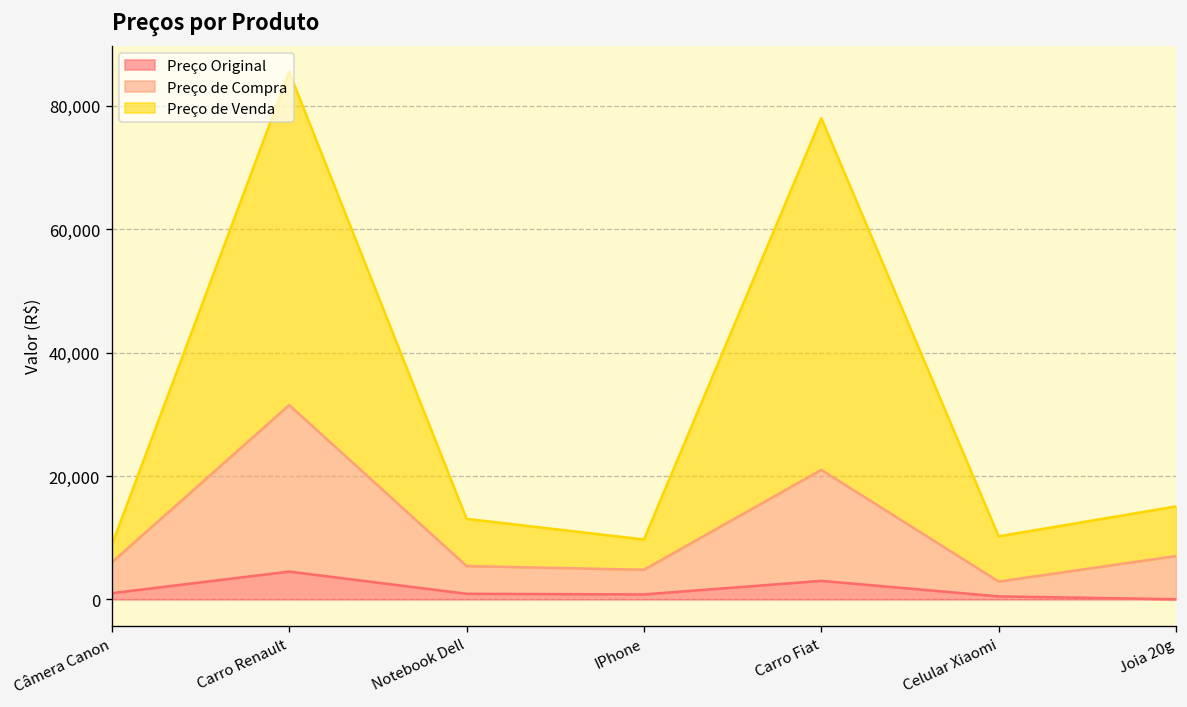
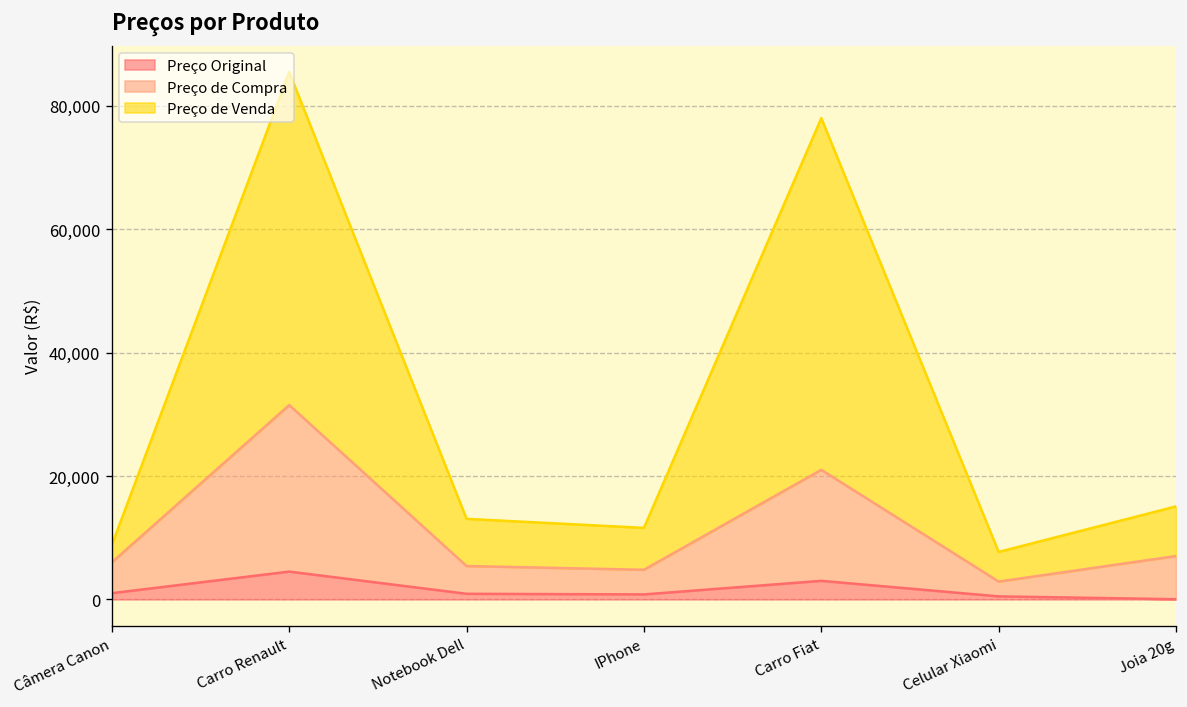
  {
    "Preço de Venda": {
      "Câmera Canon": "3,000",
      "Notebook Dell": "8,000",
-     "IPhone": "5,000",
+     "IPhone": "7,000",
      "Carro Fiat": "57,000",
-     "Celular Xiaomi": "7,000",
+     "Celular Xiaomi": "5,000",
      "Joia 20g": "8,000"
    }
  }
